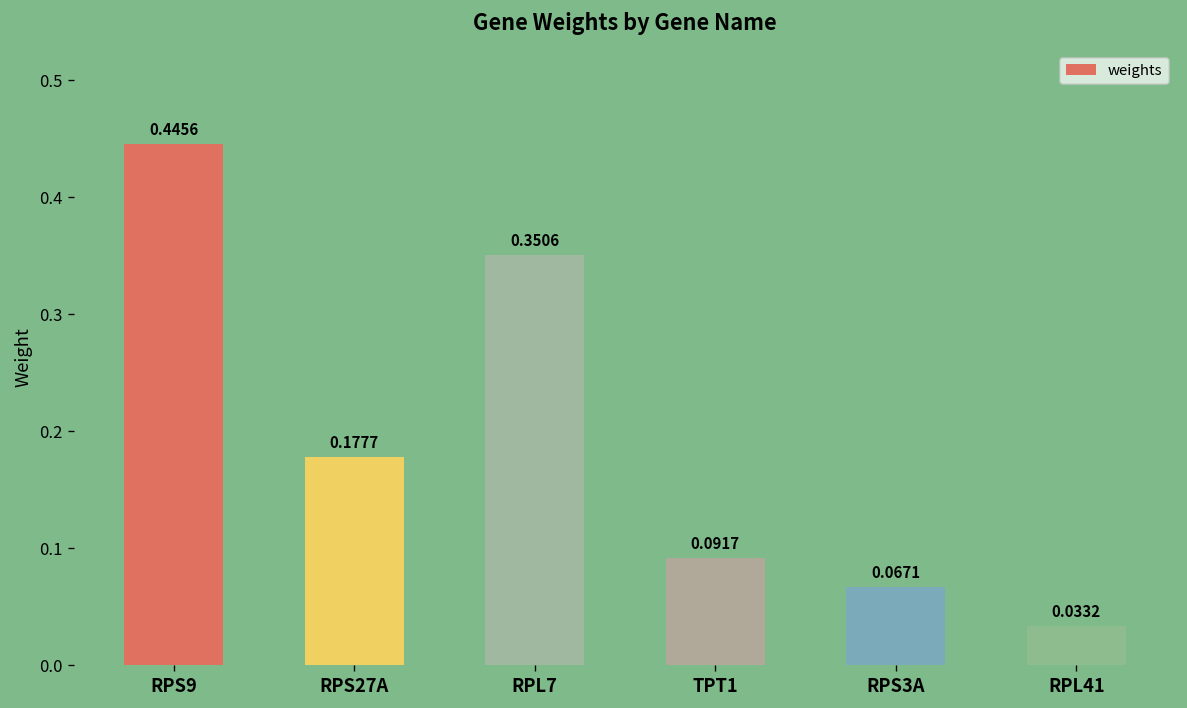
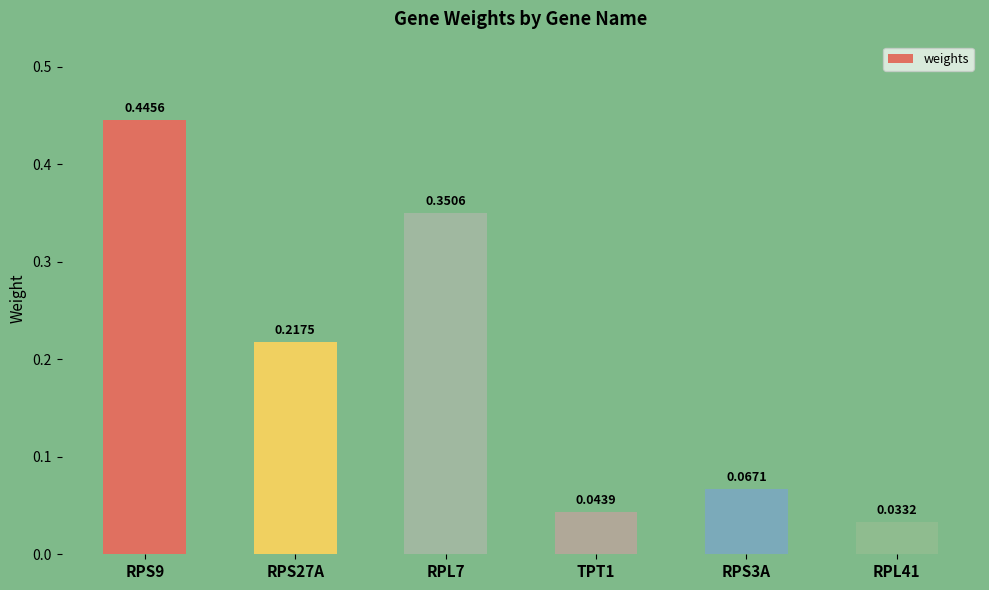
  {
    "RPS9": 0.4456,
-   "RPS27A": 0.1777,
+   "RPS27A": 0.2175,
    "RPL7": 0.3506,
-   "TPT1": 0.0917,
+   "TPT1": 0.0439,
    "RPS3A": 0.0671,
    "RPL41": 0.0332
  }
